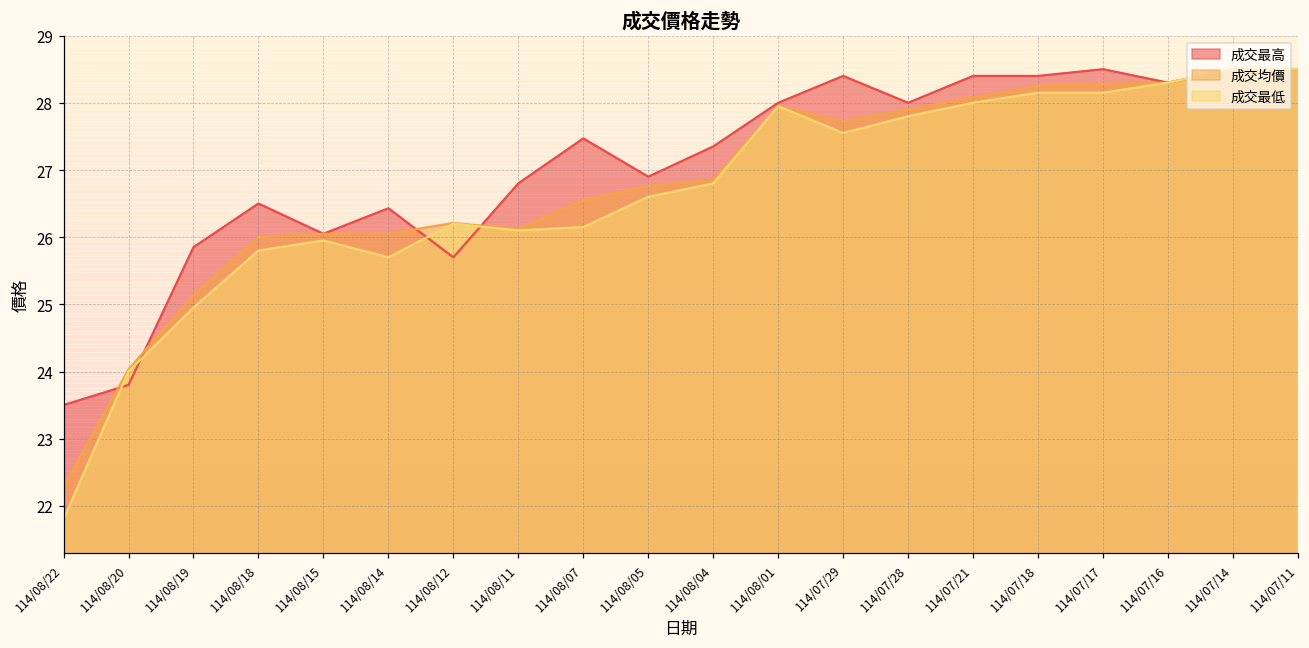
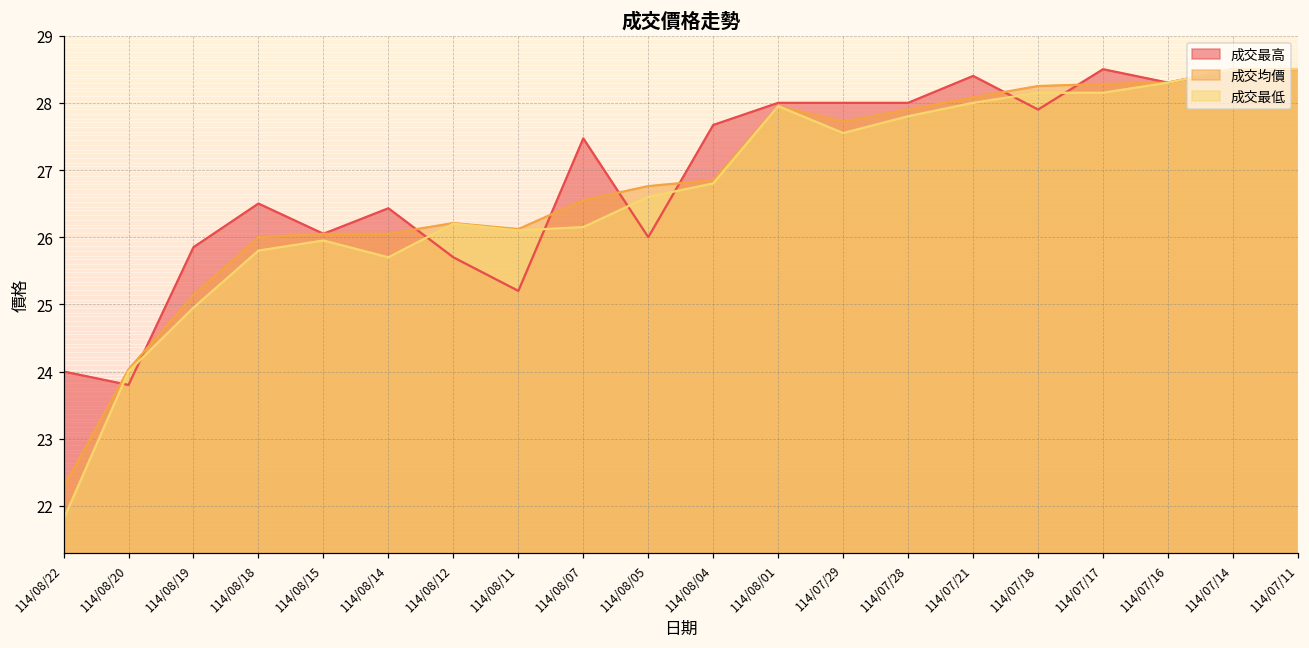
  {
    "成交最高": {
-     "114/08/22": 23.5,
+     "114/08/22": 24.0,
      "114/08/20": 23.8,
      "114/08/19": 25.9,
      "114/08/18": 26.5,
      "114/08/14": 26.4,
      "114/08/12": 25.7,
-     "114/08/11": 26.8,
+     "114/08/11": 25.2,
      "114/08/07": 27.5,
-     "114/08/05": 26.9,
-     "114/08/04": 27.4,
+     "114/08/05": 26.0,
+     "114/08/04": 27.7,
      "114/08/01": 28.0,
-     "114/07/29": 28.4,
+     "114/07/29": 28.0,
      "114/07/28": 28.0,
      "114/07/21": 28.4,
-     "114/07/18": 28.4,
+     "114/07/18": 27.9,
      "114/07/17": 28.5
    }
  }
